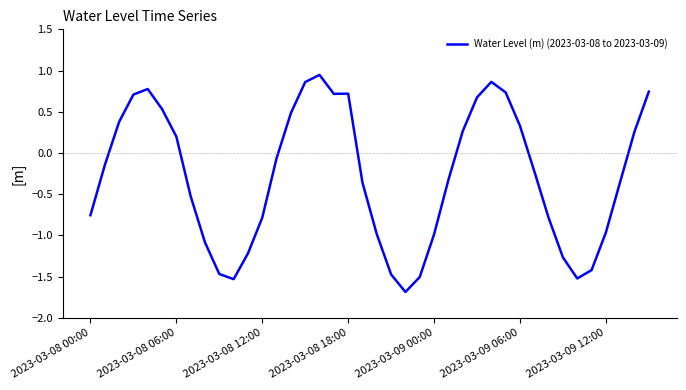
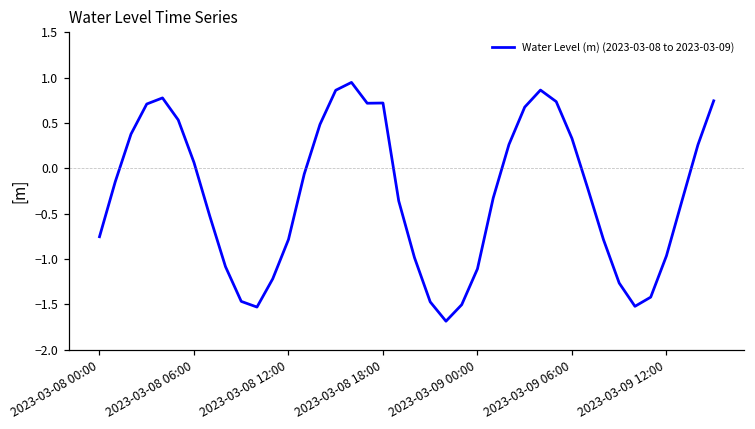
  {
    "2023-03-08 00:00": -0.8,
-   "2023-03-08 06:00": 0.2,
+   "2023-03-08 06:00": 0.1,
    "2023-03-08 12:00": -0.8,
    "2023-03-08 18:00": 0.7,
-   "2023-03-09 00:00": -1.0,
+   "2023-03-09 00:00": -1.1,
    "2023-03-09 06:00": 0.3,
    "2023-03-09 12:00": -1.0
  }
